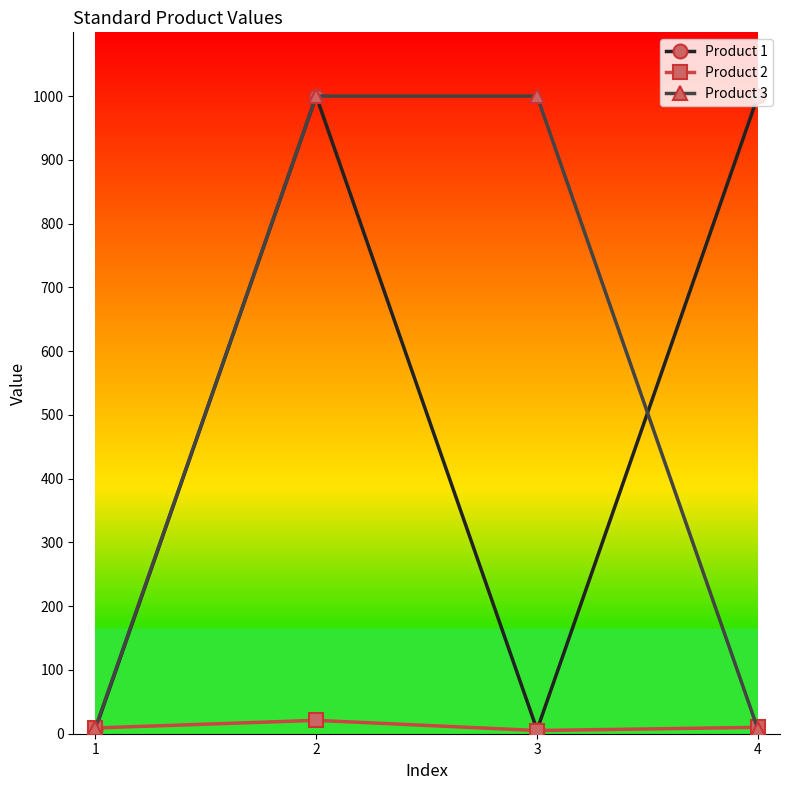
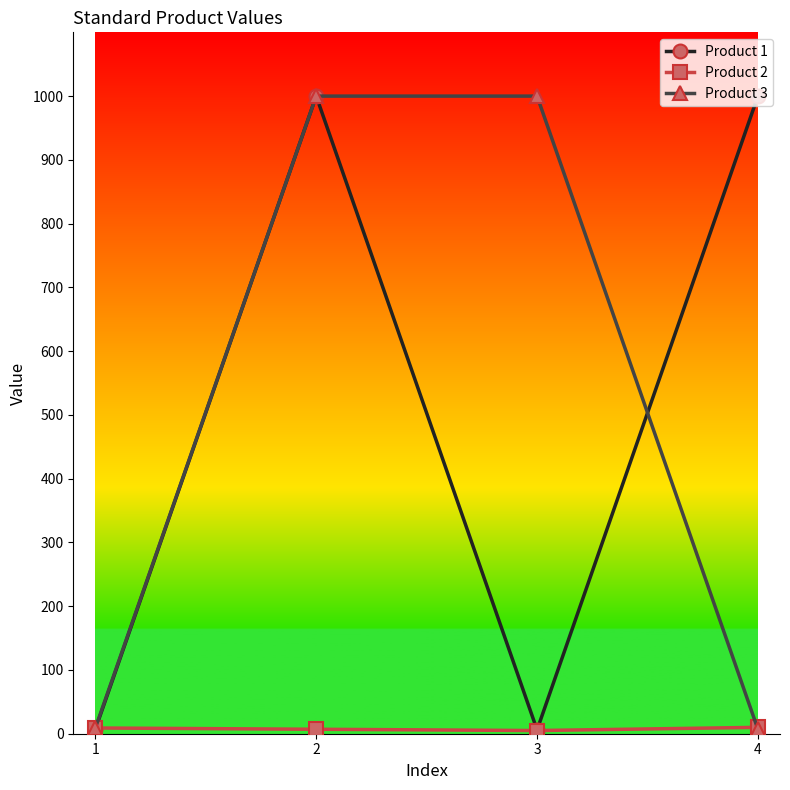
  {
    "Product 2": {
-     "2": 20
+     "2": 10
    }
  }
